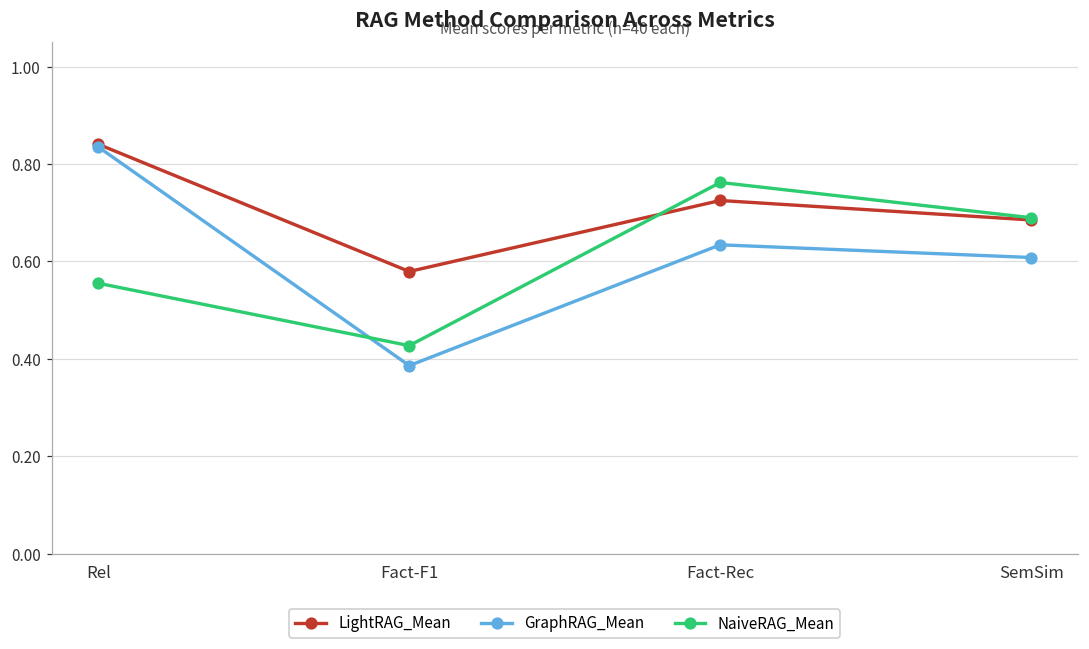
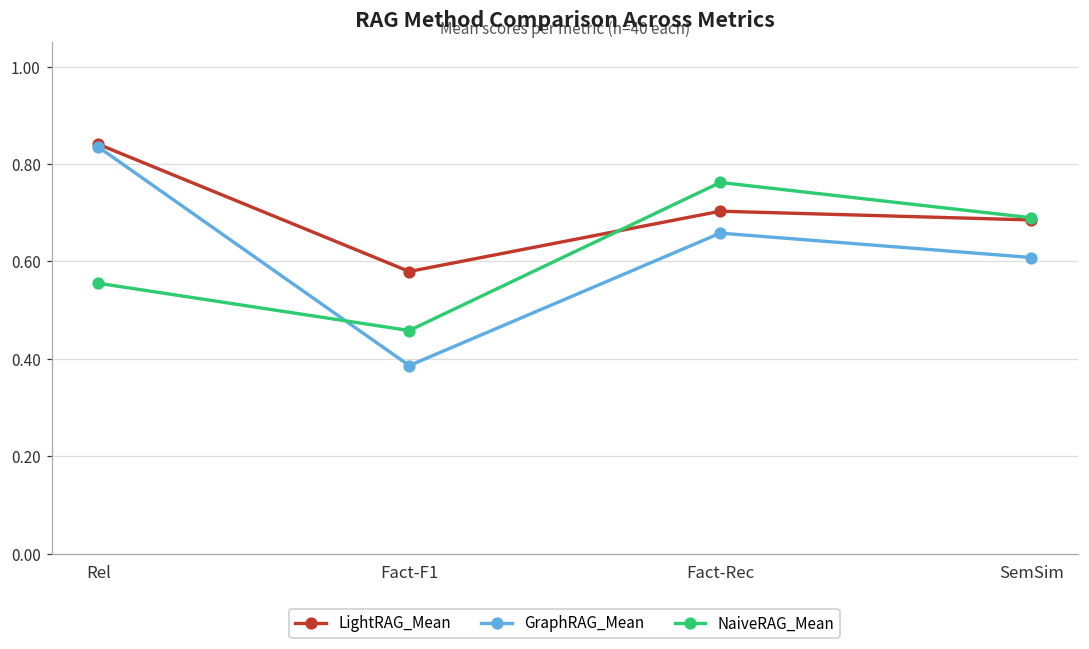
  {
    "LightRAG_Mean": {
      "Fact-F1": 0.58,
-     "Fact-Rec": 0.73
+     "Fact-Rec": 0.70
    },
    "GraphRAG_Mean": {
      "Fact-F1": 0.39,
-     "Fact-Rec": 0.63,
+     "Fact-Rec": 0.66,
      "SemSim": 0.61
    },
    "NaiveRAG_Mean": {
      "Rel": 0.56,
-     "Fact-F1": 0.43,
+     "Fact-F1": 0.46,
      "Fact-Rec": 0.76
    }
  }
